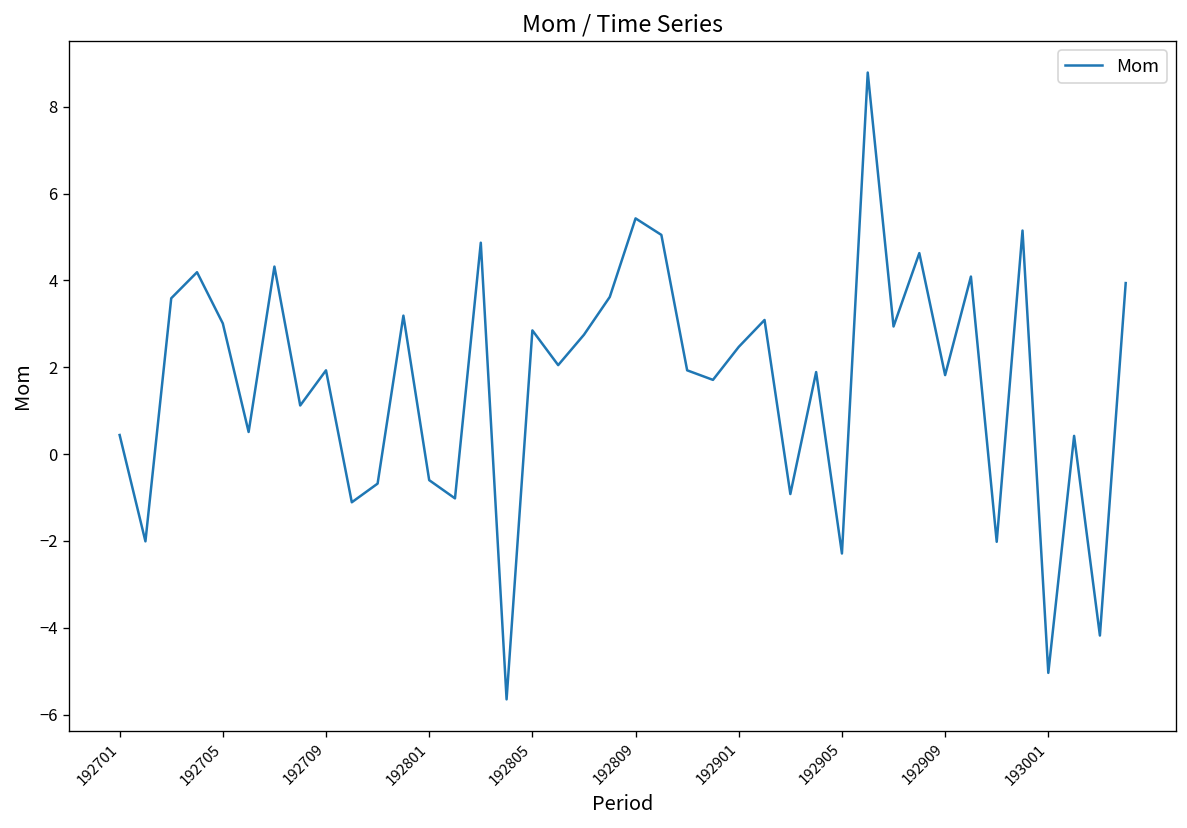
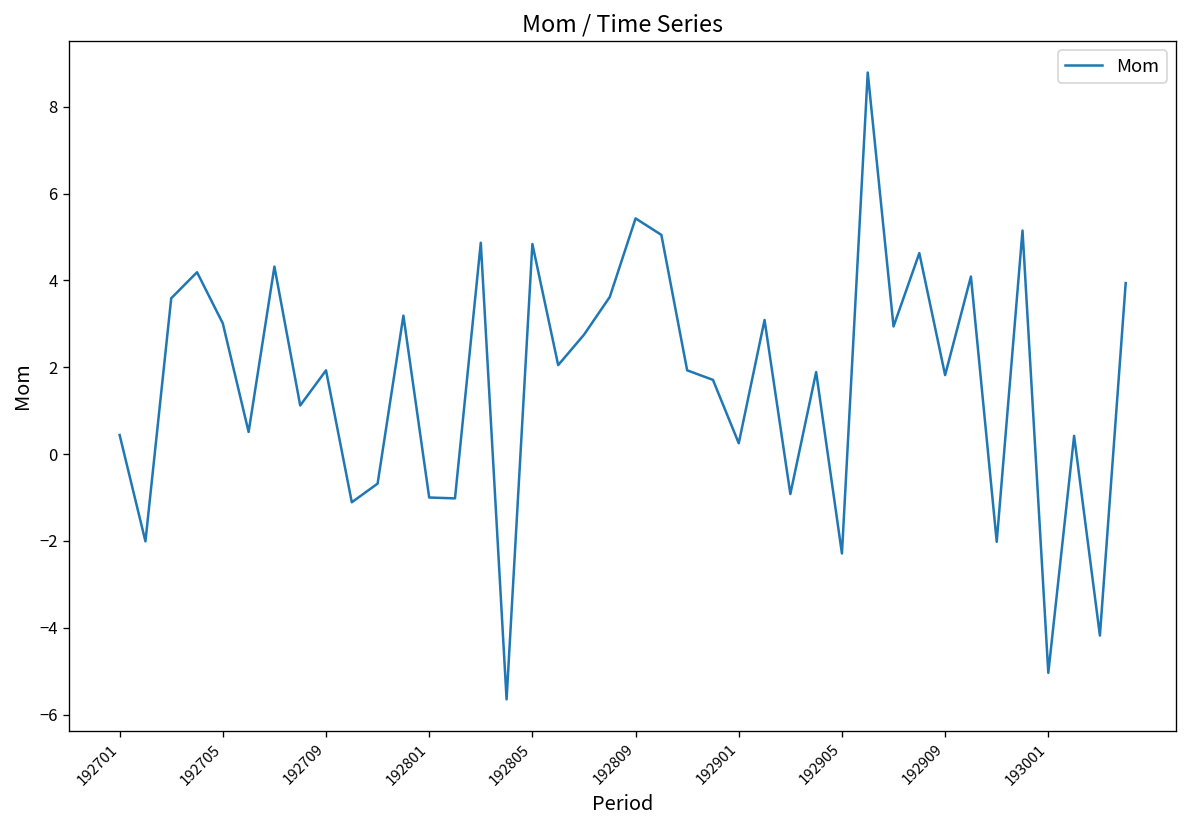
  {
    "192701": 0.4,
    "192705": 3.0,
    "192709": 1.9,
-   "192801": -0.6,
-   "192805": 2.9,
+   "192801": -1.0,
+   "192805": 4.8,
    "192809": 5.4,
-   "192901": 2.5,
+   "192901": 0.3,
    "192905": -2.3,
    "192909": 1.8,
    "193001": -5.0
  }
